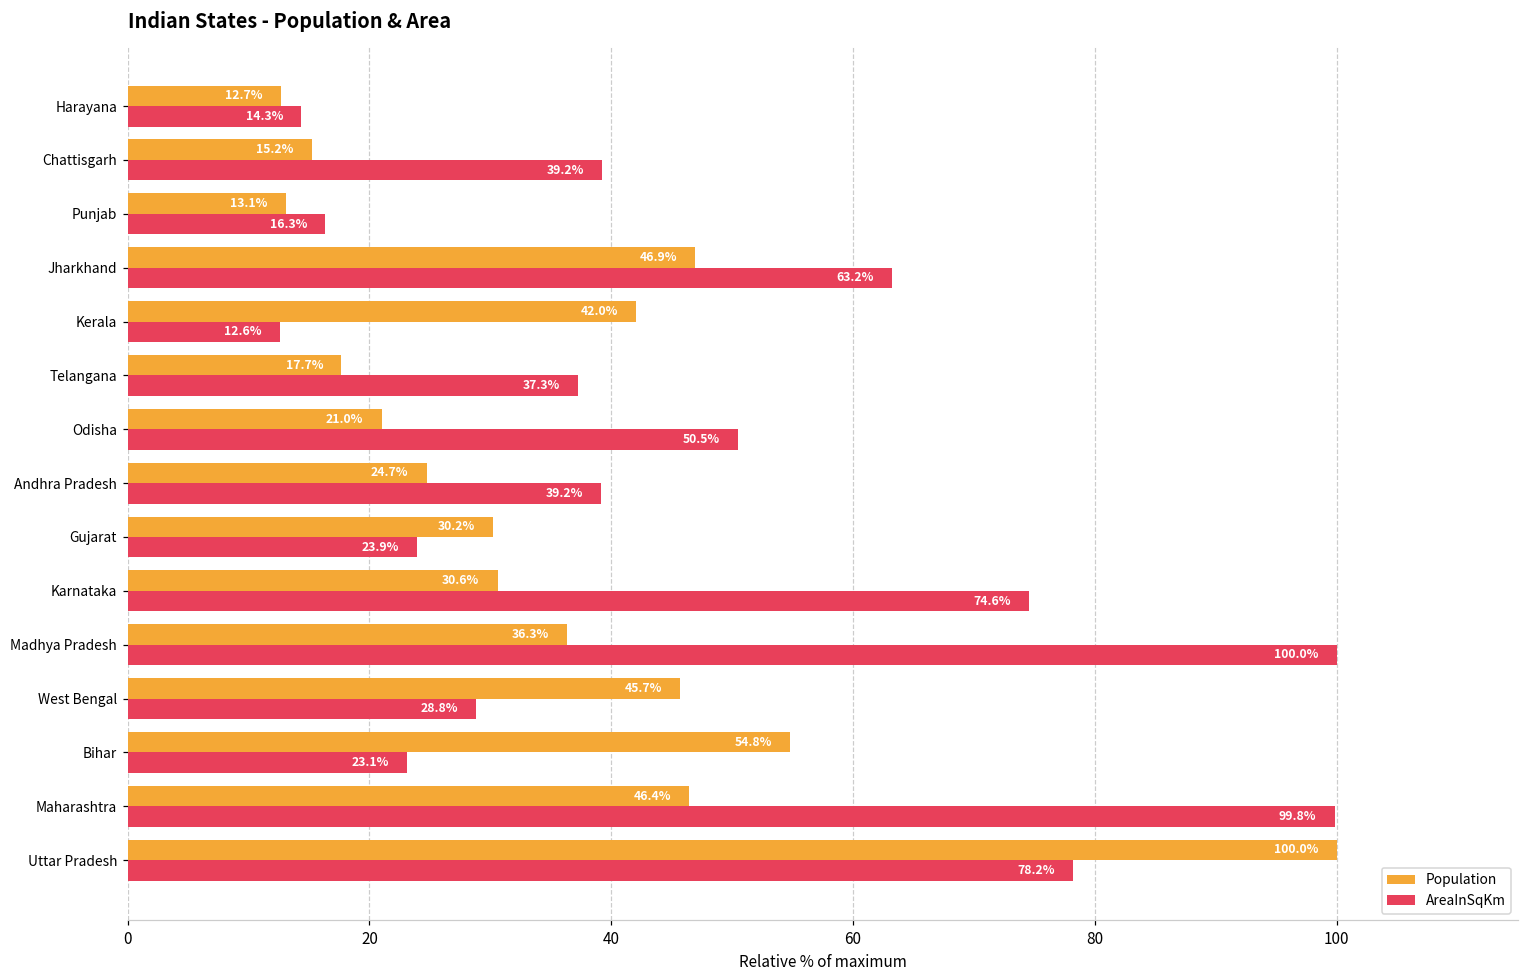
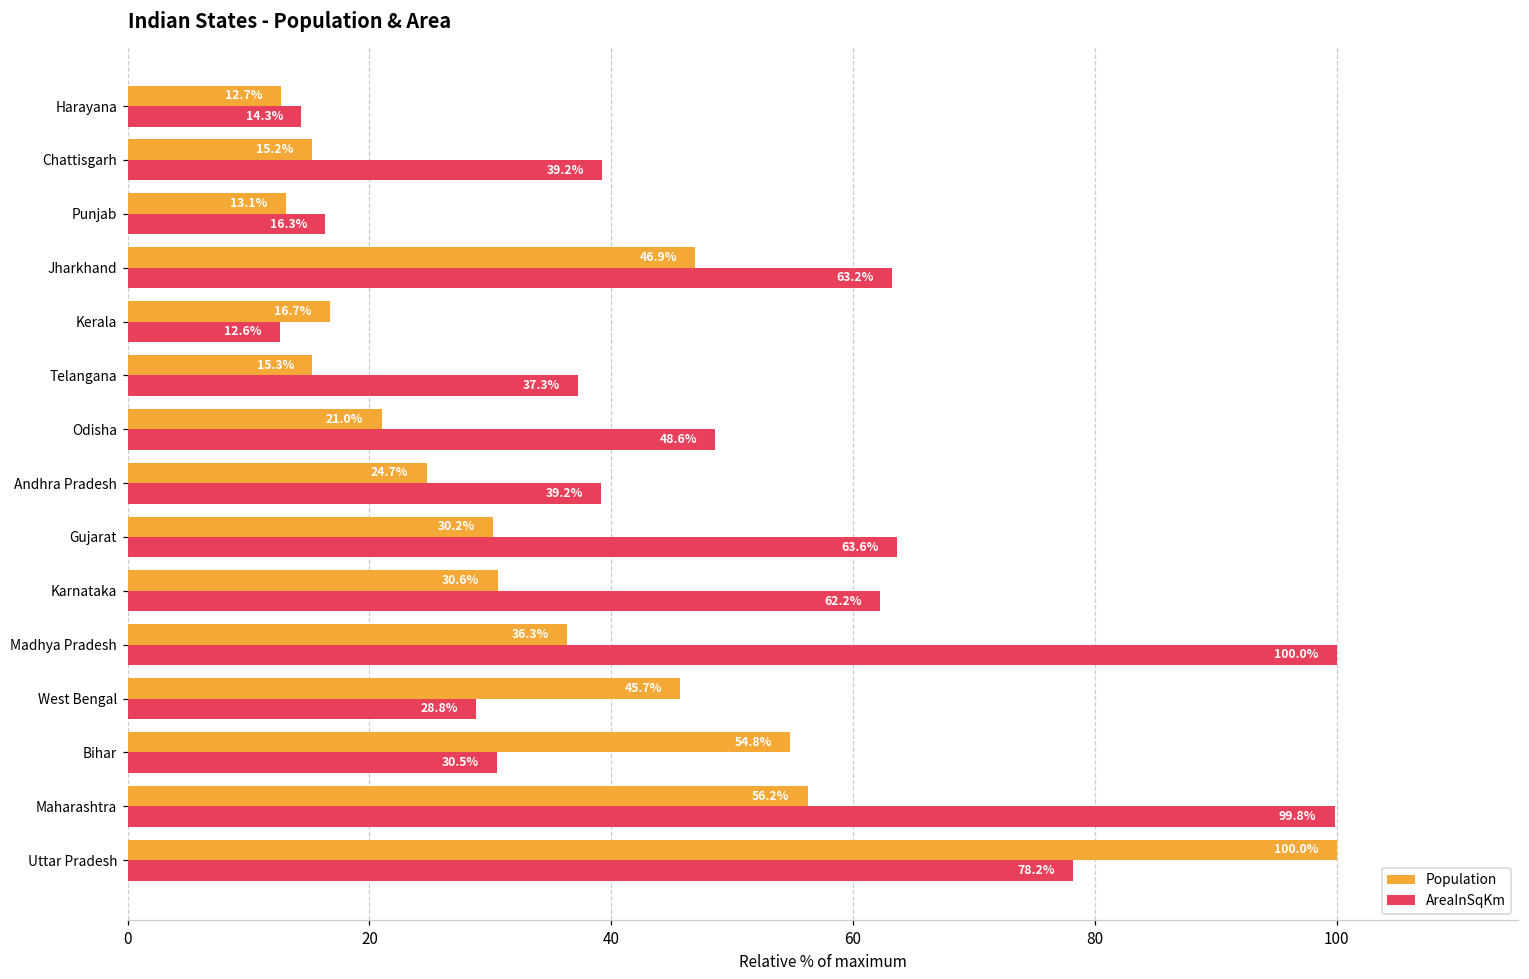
  {
    "Population": {
      "Harayana": "12.7%",
      "Chattisgarh": "15.2%",
      "Punjab": "13.1%",
      "Jharkhand": "46.9%",
-     "Kerala": "42.0%",
-     "Telangana": "17.7%",
+     "Kerala": "16.7%",
+     "Telangana": "15.3%",
      "Odisha": "21.0%",
      "Andhra Pradesh": "24.7%",
      "Gujarat": "30.2%",
      "Karnataka": "30.6%",
      "Madhya Pradesh": "36.3%",
      "West Bengal": "45.7%",
      "Bihar": "54.8%",
-     "Maharashtra": "46.4%",
+     "Maharashtra": "56.2%",
      "Uttar Pradesh": "100.0%"
    },
    "AreaInSqKm": {
      "Harayana": "14.3%",
      "Chattisgarh": "39.2%",
      "Punjab": "16.3%",
      "Jharkhand": "63.2%",
      "Kerala": "12.6%",
      "Telangana": "37.3%",
-     "Odisha": "50.5%",
+     "Odisha": "48.6%",
      "Andhra Pradesh": "39.2%",
-     "Gujarat": "23.9%",
-     "Karnataka": "74.6%",
+     "Gujarat": "63.6%",
+     "Karnataka": "62.2%",
      "Madhya Pradesh": "100.0%",
      "West Bengal": "28.8%",
-     "Bihar": "23.1%",
+     "Bihar": "30.5%",
      "Maharashtra": "99.8%",
      "Uttar Pradesh": "78.2%"
    }
  }
